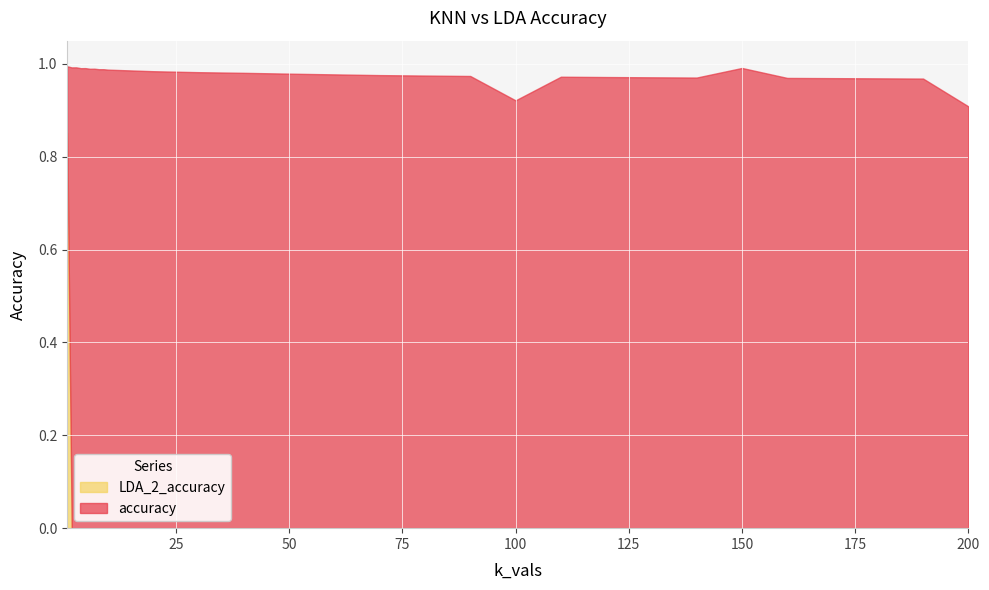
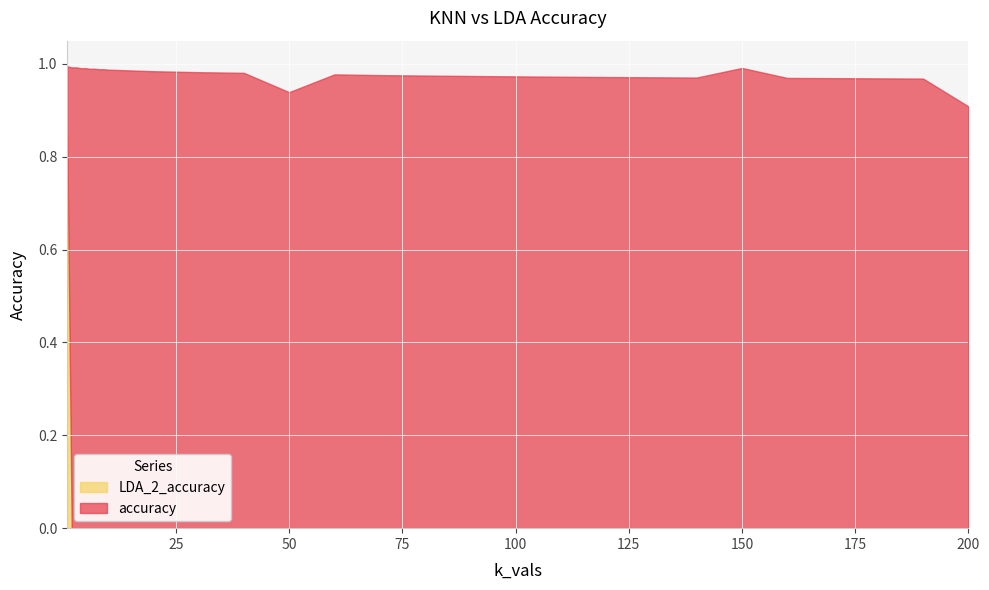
  {
    "LDA_2_accuracy": {
      "50": 0.00,
      "100": 0.00,
      "150": 0.00,
      "200": 0.00
    },
    "accuracy": {
-     "50": 0.98,
-     "100": 0.92
+     "50": 0.94,
+     "100": 0.97
    }
  }
